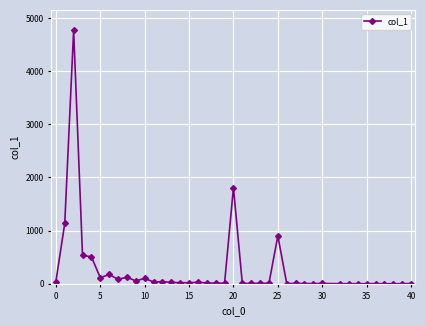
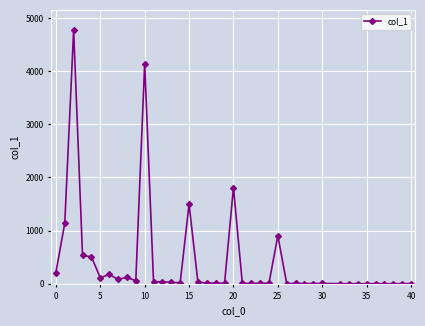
  {
-   "0": 0,
+   "0": 200,
    "5": 100,
-   "10": 100,
-   "15": 0,
+   "10": 4100,
+   "15": 1500,
    "20": 1800,
    "25": 900,
    "30": 0,
    "35": 0,
    "40": 0
  }
